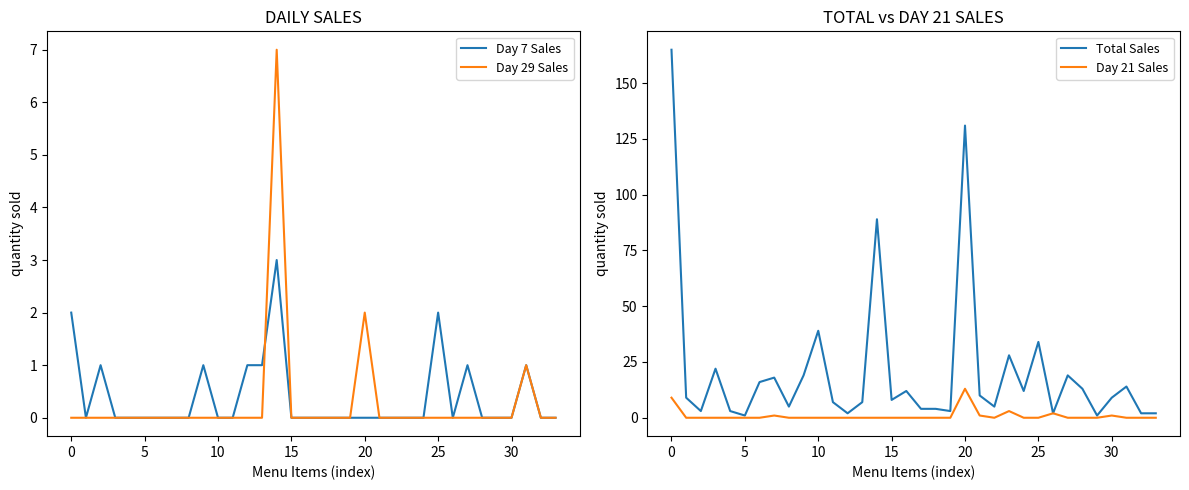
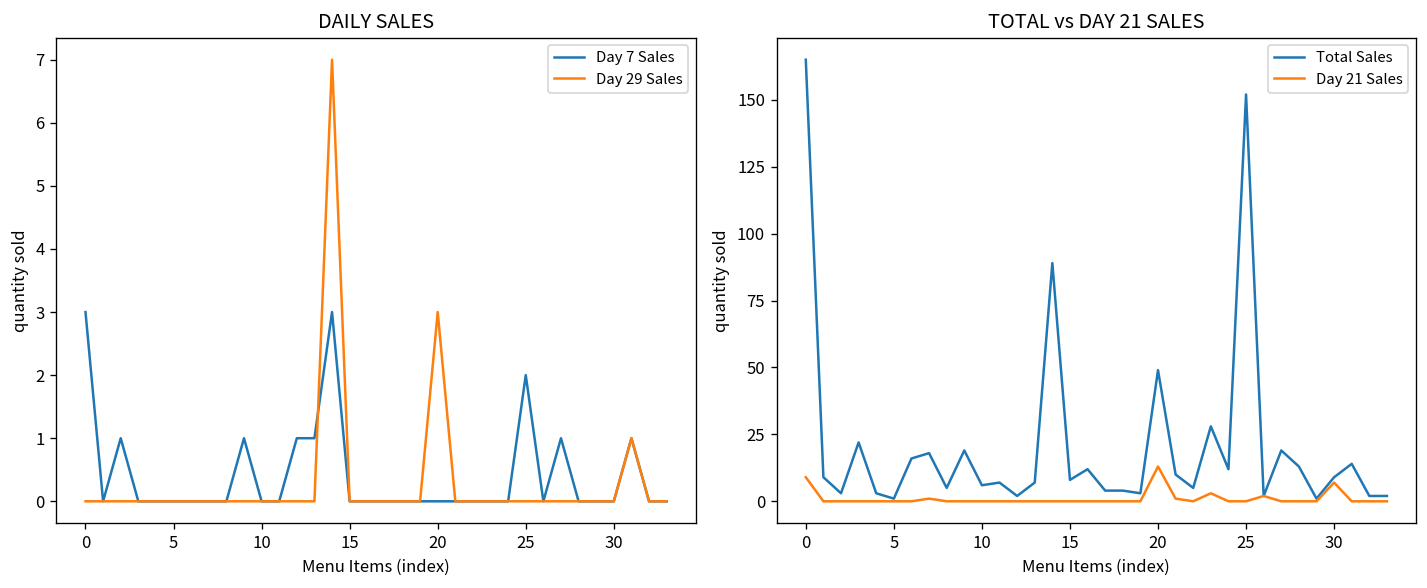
  {
    "DAILY SALES": {
      "Day 7 Sales": {
-       "0": 2,
+       "0": 3,
        "20": 0,
        "25": 2
      },
      "Day 29 Sales": {
        "0": 0,
-       "20": 2,
+       "20": 3,
        "25": 0
      }
    },
    "TOTAL vs DAY 21 SALES": {
      "Total Sales": {
        "0": 165,
-       "10": 39,
+       "10": 6,
        "15": 8,
-       "20": 131,
-       "25": 34,
+       "20": 49,
+       "25": 152,
        "30": 9
      },
      "Day 21 Sales": {
        "0": 9,
        "10": 0,
        "15": 0,
        "20": 13,
        "25": 0,
-       "30": 1
+       "30": 7
      }
    }
  }
